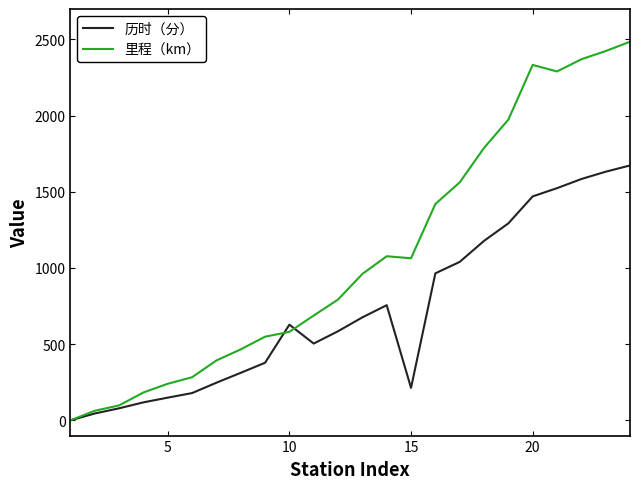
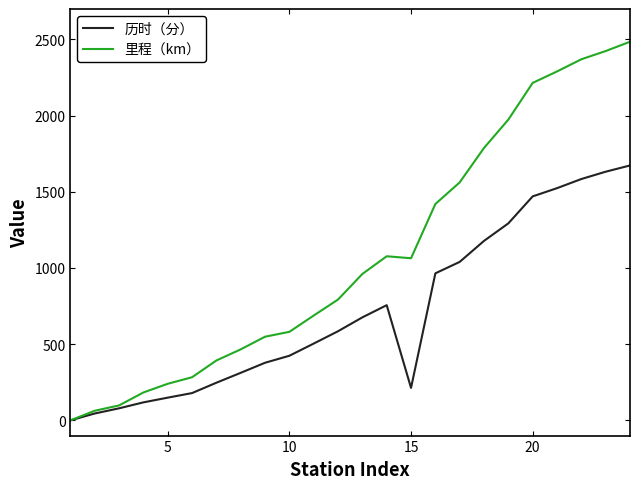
  {
    "历时（分）": {
      "5": 150,
-     "10": 630,
+     "10": 420,
      "15": 210,
      "20": 1470
    },
    "里程（km）": {
      "5": 240,
      "10": 580,
      "15": 1060,
-     "20": 2330
+     "20": 2220
    }
  }
